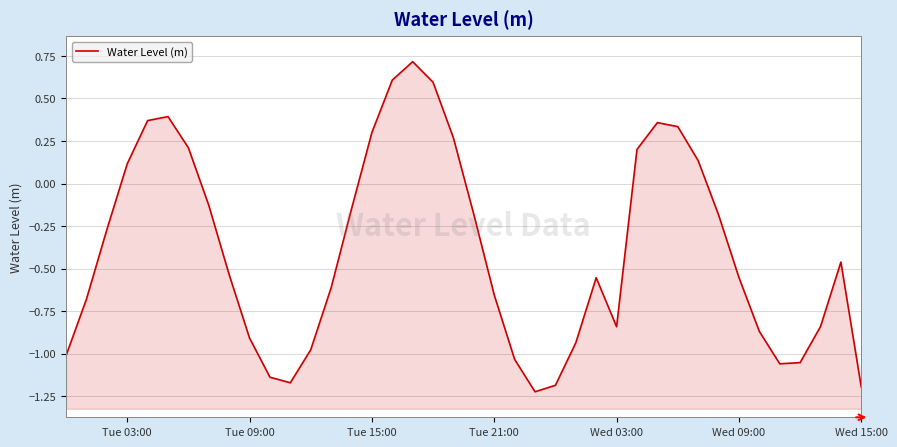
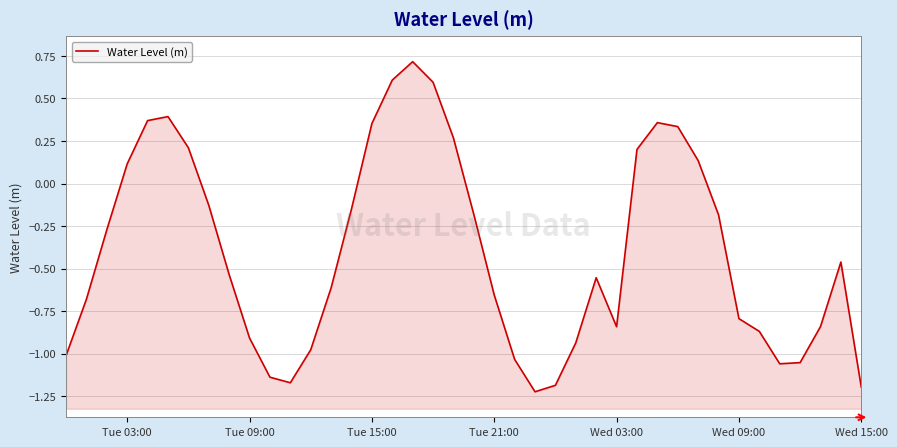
  {
    "Tue 03:00": 0.12,
    "Tue 09:00": -0.91,
-   "Tue 15:00": 0.30,
+   "Tue 15:00": 0.35,
    "Tue 21:00": -0.66,
    "Wed 03:00": -0.84,
-   "Wed 09:00": -0.55,
+   "Wed 09:00": -0.79,
    "Wed 15:00": -1.20
  }
